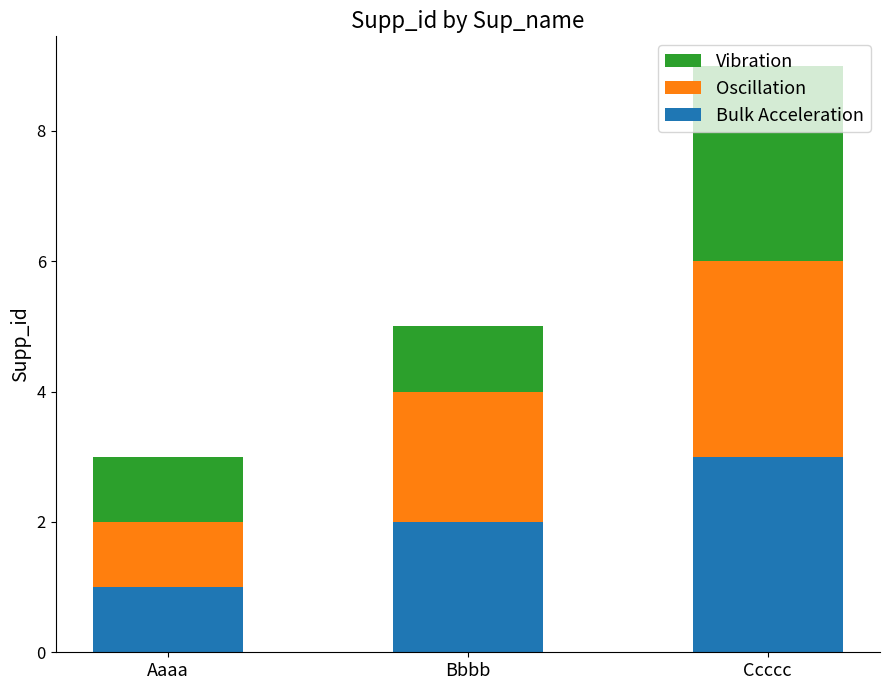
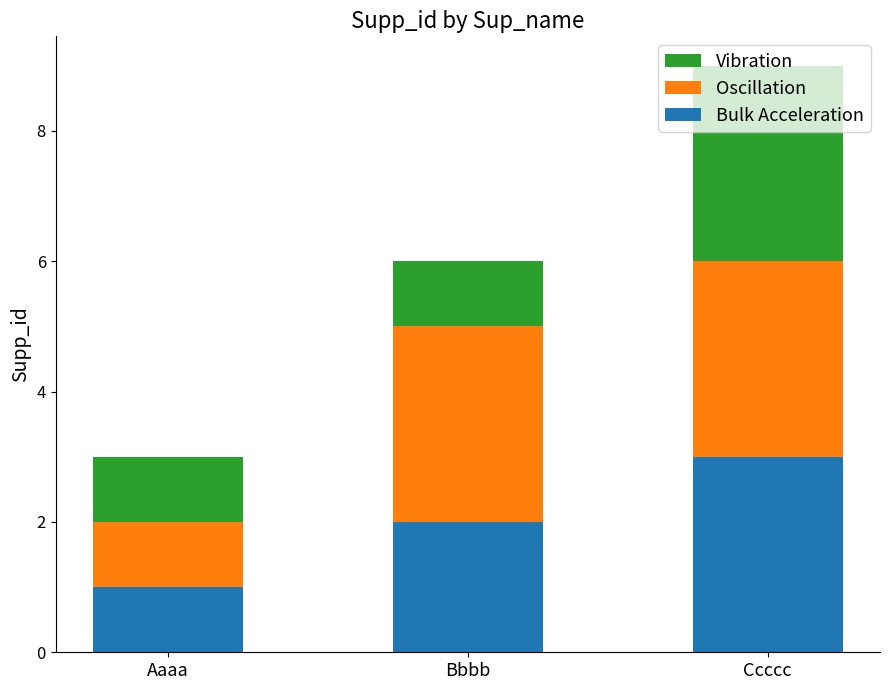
  {
    "Bulk Acceleration": {
      "Aaaa": 1,
      "Bbbb": 2,
      "Ccccc": 3
    },
    "Oscillation": {
      "Aaaa": 1,
-     "Bbbb": 2,
+     "Bbbb": 3,
      "Ccccc": 3
    },
    "Vibration": {
      "Aaaa": 1,
      "Bbbb": 1
    }
  }
